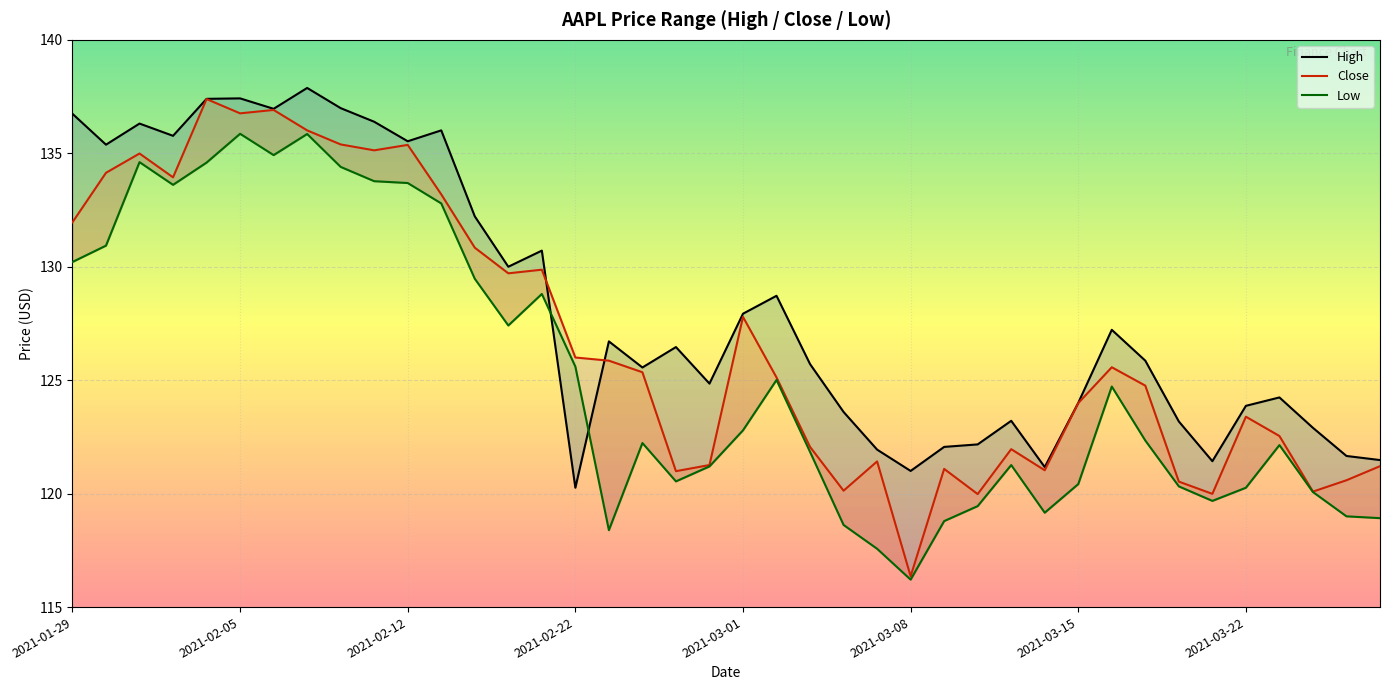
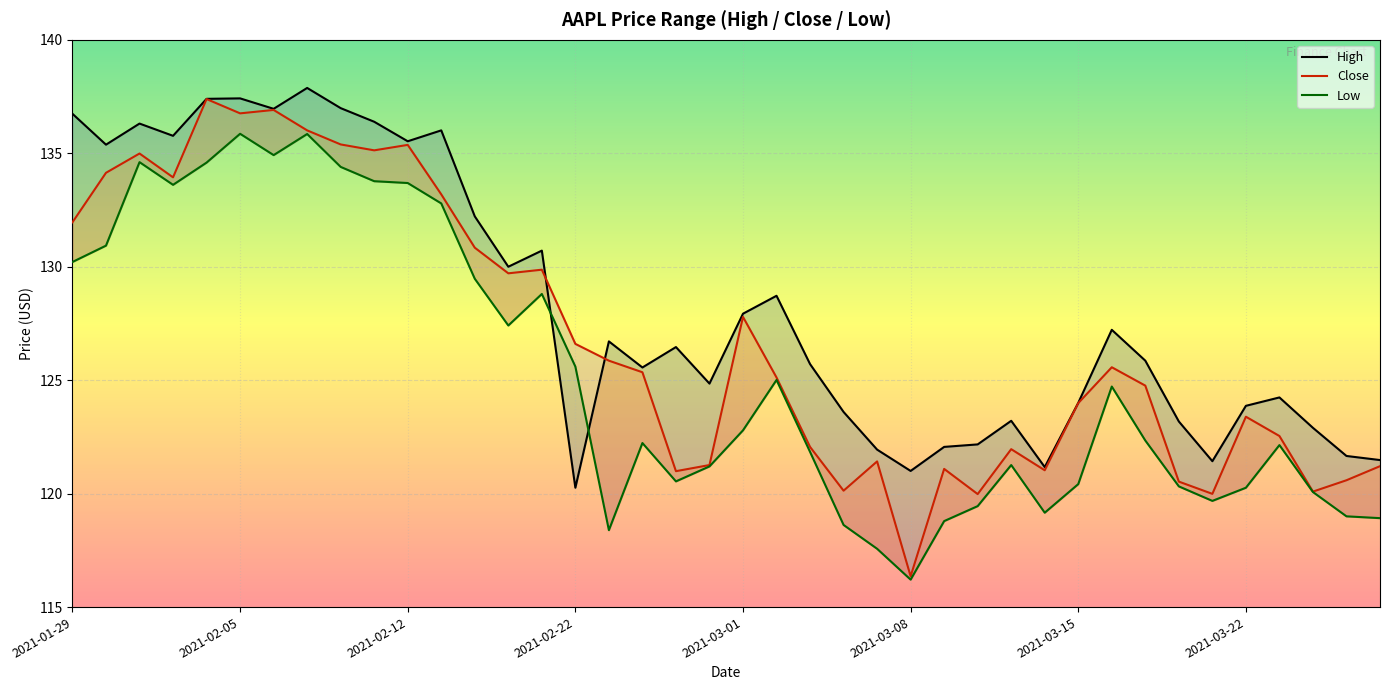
  {
    "High": {
      "2021-02-22": 120.3
    },
    "Close": {
      "2021-01-29": 132.0,
      "2021-02-05": 136.8,
      "2021-02-12": 135.4,
-     "2021-02-22": 126.0,
+     "2021-02-22": 126.6,
      "2021-03-01": 127.8,
      "2021-03-08": 116.4,
      "2021-03-22": 123.4
    },
    "Low": {
      "2021-01-29": 130.2,
      "2021-02-05": 135.9,
      "2021-02-12": 133.7,
      "2021-03-01": 122.8,
      "2021-03-08": 116.2,
      "2021-03-15": 120.4,
      "2021-03-22": 120.3
    }
  }
